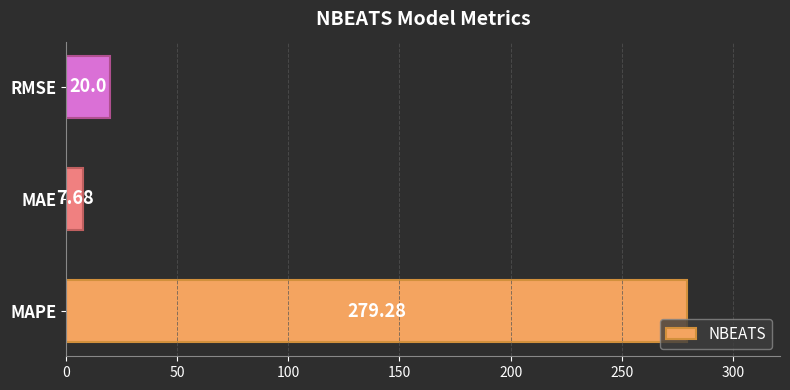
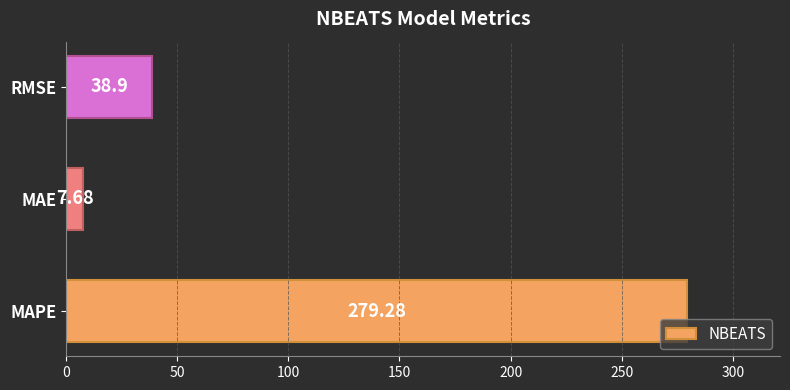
  {
-   "RMSE": 20.0,
+   "RMSE": 38.9,
    "MAE": 7.68,
    "MAPE": 279.28
  }
